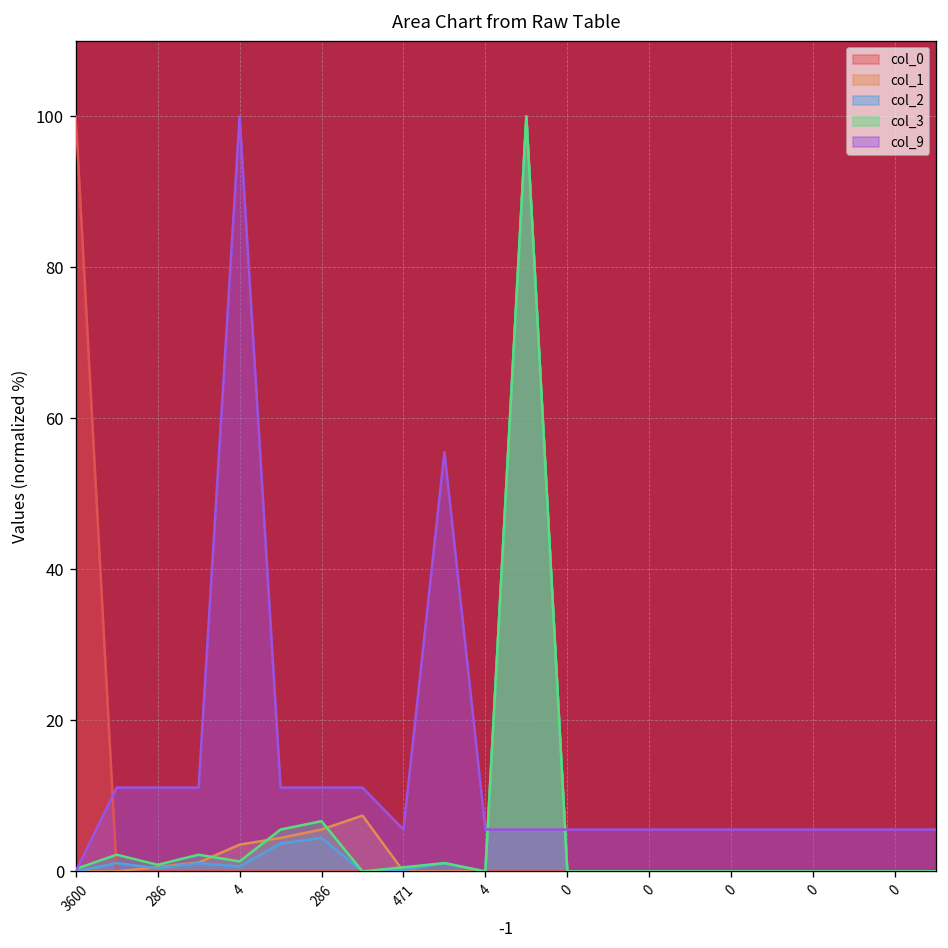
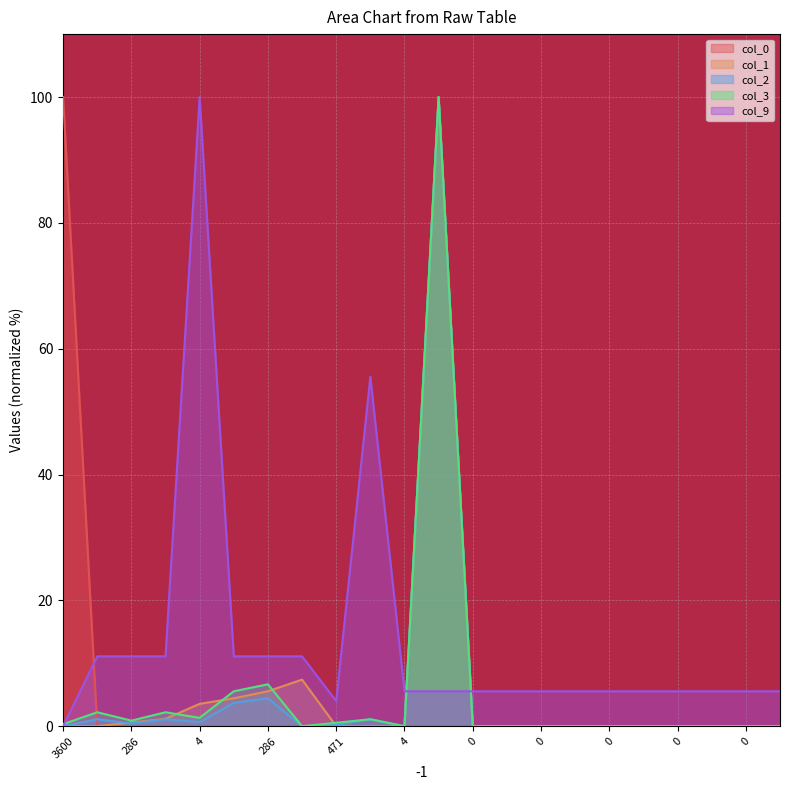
  {
    "col_9": {
-     "471": 6
+     "471": 4
    }
  }
